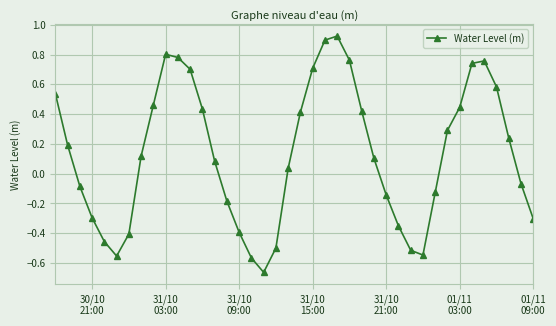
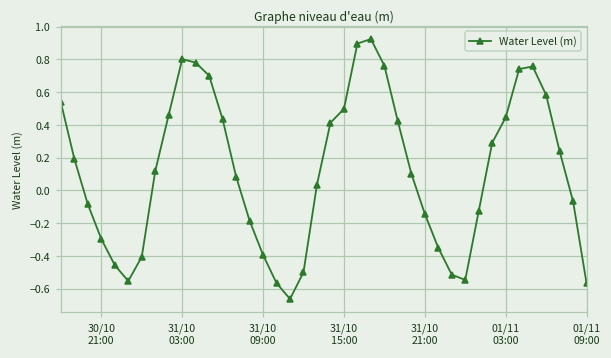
  {
    "30/10 21:00": -0.30,
    "31/10 03:00": 0.80,
    "31/10 09:00": -0.39,
-   "31/10 15:00": 0.71,
+   "31/10 15:00": 0.50,
    "31/10 21:00": -0.14,
    "01/11 03:00": 0.45,
-   "01/11 09:00": -0.30
+   "01/11 09:00": -0.57
  }
